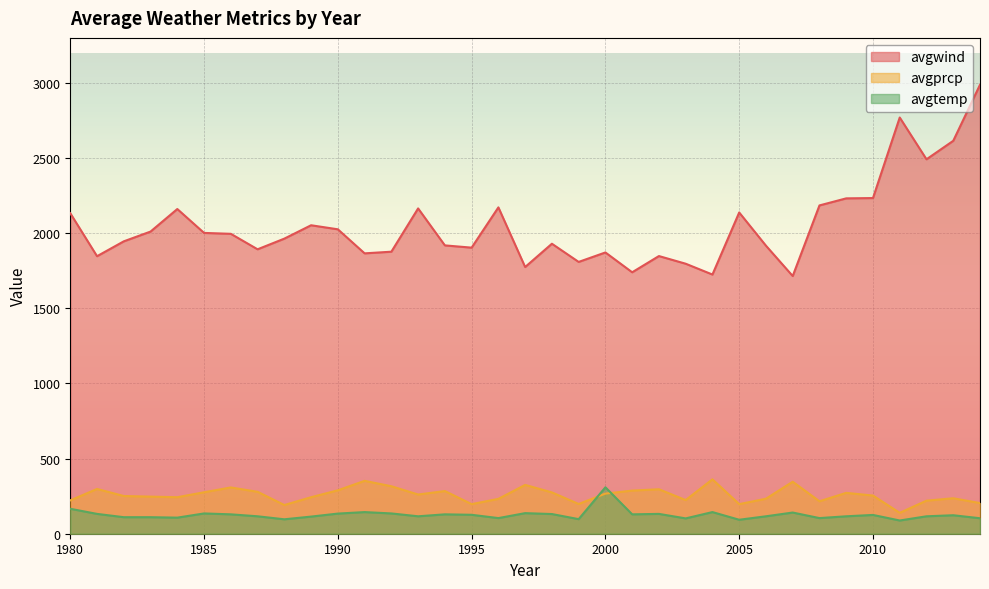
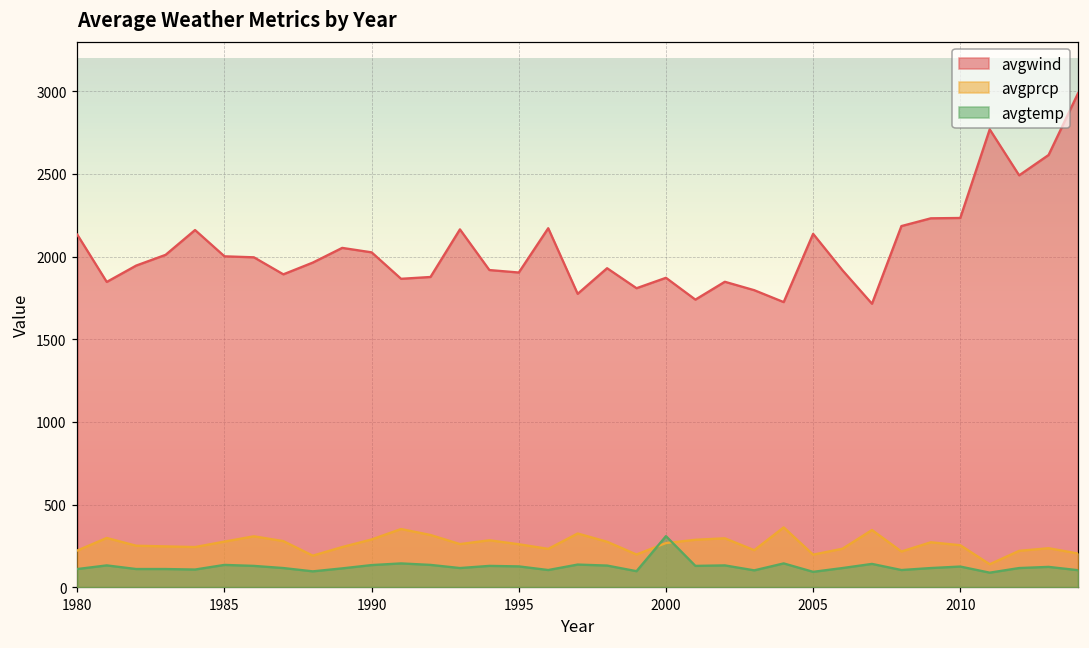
  {
    "avgwind": {
      "1980": 2130,
      "1985": 2000,
      "1990": 2030,
      "1995": 1900,
      "2000": 1870,
      "2005": 2140,
      "2010": 2230
    },
    "avgprcp": {
      "1980": 220,
      "1985": 280,
      "1990": 290,
-     "1995": 200,
+     "1995": 260,
      "2000": 270,
      "2005": 200,
      "2010": 250
    },
    "avgtemp": {
-     "1980": 170,
+     "1980": 110,
      "1985": 140,
      "1990": 130,
      "1995": 130,
      "2000": 310,
      "2005": 90,
      "2010": 130
    }
  }
